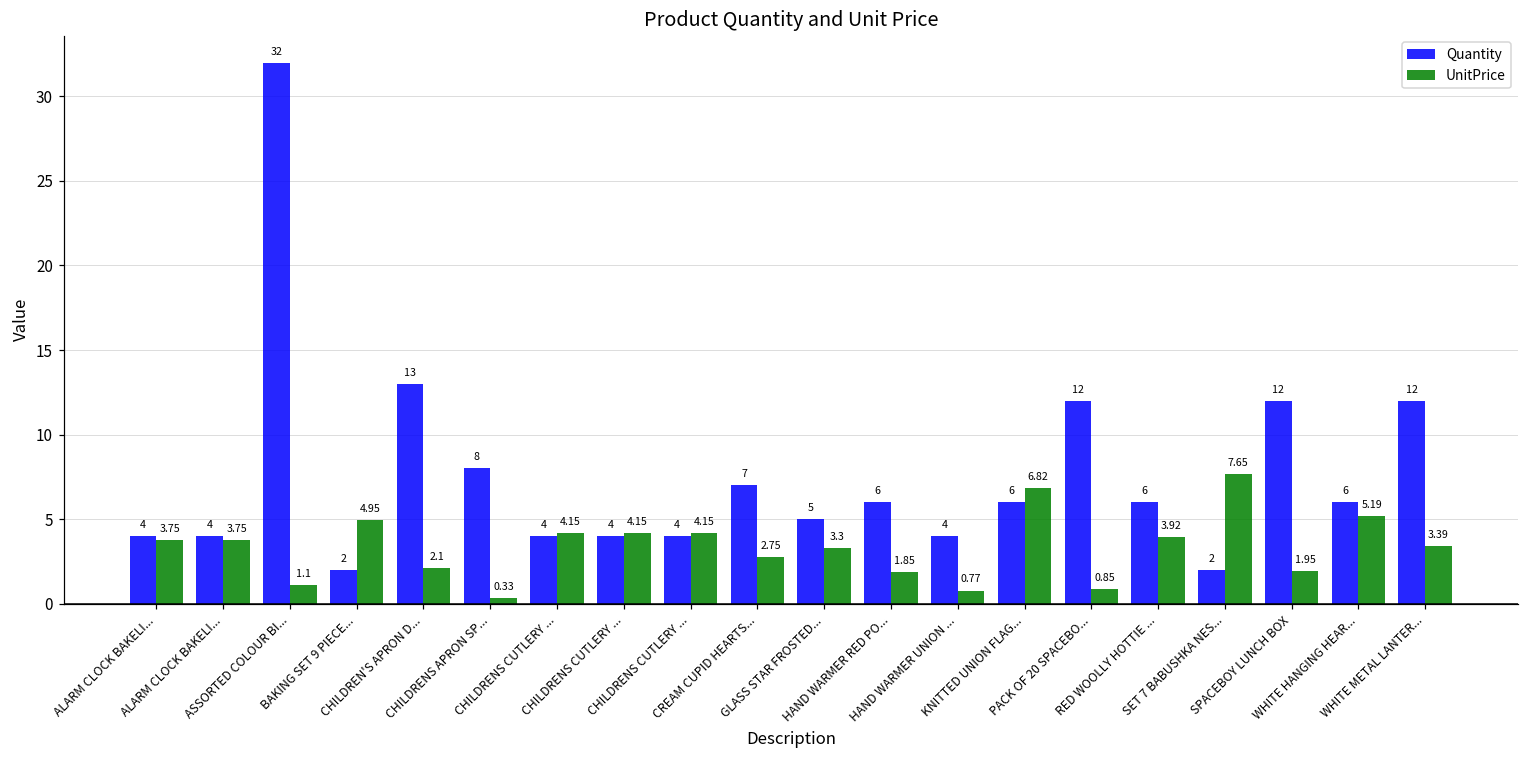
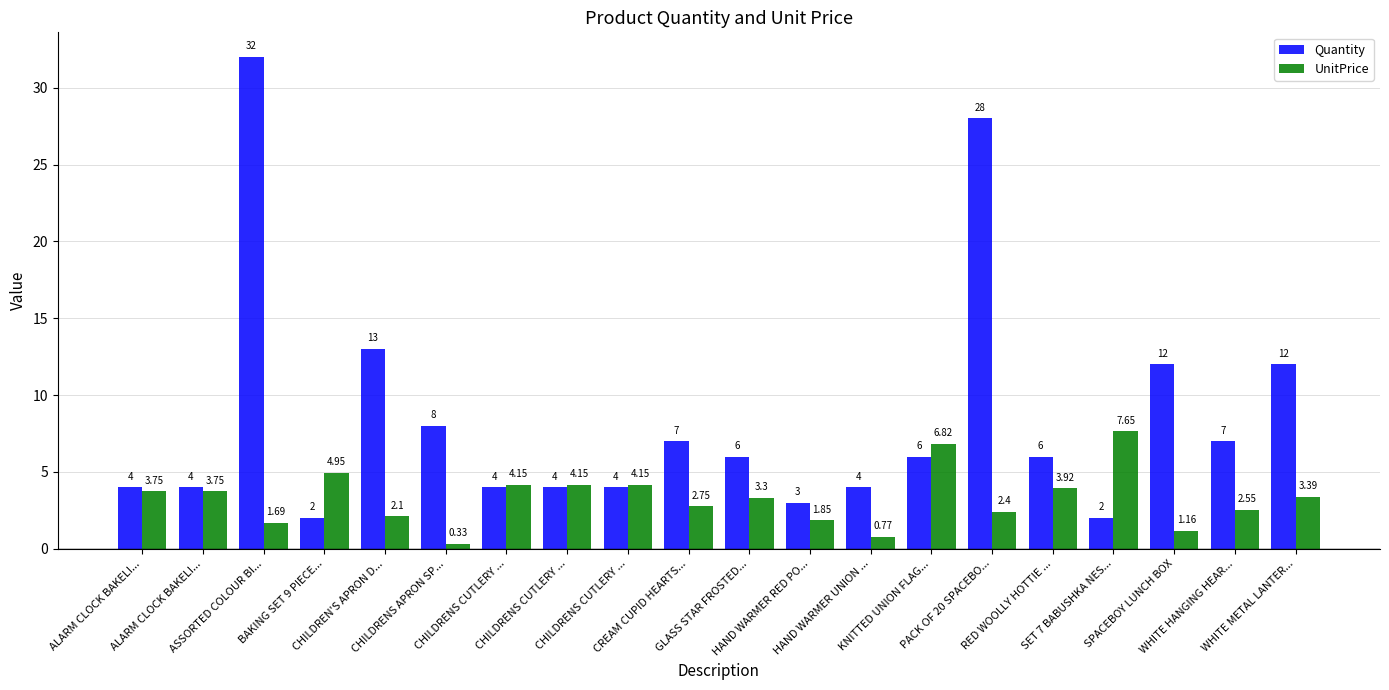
  {
    "Quantity": {
      "ASSORTED COLOUR BI...": 32,
      "BAKING SET 9 PIECE...": 2,
      "CHILDREN'S APRON D...": 13,
      "CHILDRENS APRON SP...": 8,
      "CREAM CUPID HEARTS...": 7,
-     "GLASS STAR FROSTED...": 5,
-     "HAND WARMER RED PO...": 6,
+     "GLASS STAR FROSTED...": 6,
+     "HAND WARMER RED PO...": 3,
      "HAND WARMER UNION ...": 4,
      "KNITTED UNION FLAG...": 6,
-     "PACK OF 20 SPACEBO...": 12,
+     "PACK OF 20 SPACEBO...": 28,
      "RED WOOLLY HOTTIE ...": 6,
      "SET 7 BABUSHKA NES...": 2,
      "SPACEBOY LUNCH BOX": 12,
-     "WHITE HANGING HEAR...": 6,
+     "WHITE HANGING HEAR...": 7,
      "WHITE METAL LANTER...": 12
    },
    "UnitPrice": {
-     "ASSORTED COLOUR BI...": 1.1,
+     "ASSORTED COLOUR BI...": 1.69,
      "BAKING SET 9 PIECE...": 4.95,
      "CHILDREN'S APRON D...": 2.1,
      "CHILDRENS APRON SP...": 0.33,
      "CREAM CUPID HEARTS...": 2.75,
      "GLASS STAR FROSTED...": 3.3,
      "HAND WARMER RED PO...": 1.85,
      "HAND WARMER UNION ...": 0.77,
      "KNITTED UNION FLAG...": 6.82,
-     "PACK OF 20 SPACEBO...": 0.85,
+     "PACK OF 20 SPACEBO...": 2.4,
      "RED WOOLLY HOTTIE ...": 3.92,
      "SET 7 BABUSHKA NES...": 7.65,
-     "SPACEBOY LUNCH BOX": 1.95,
-     "WHITE HANGING HEAR...": 5.19,
+     "SPACEBOY LUNCH BOX": 1.16,
+     "WHITE HANGING HEAR...": 2.55,
      "WHITE METAL LANTER...": 3.39
    }
  }
